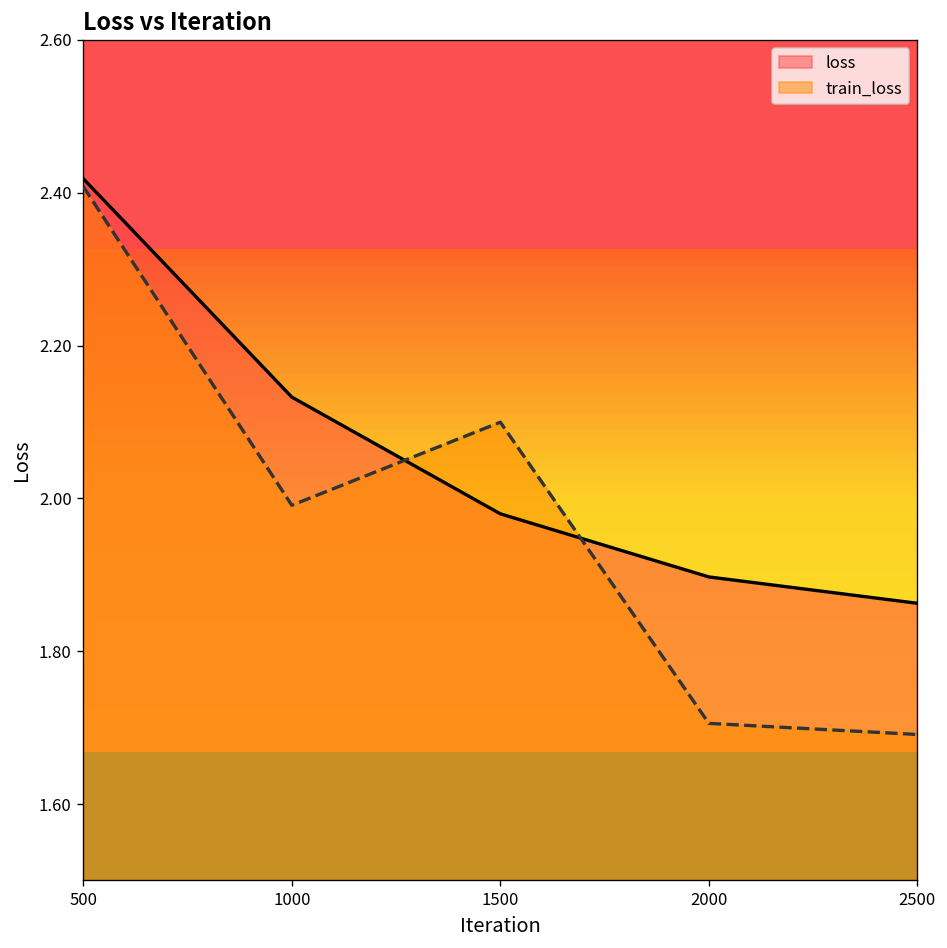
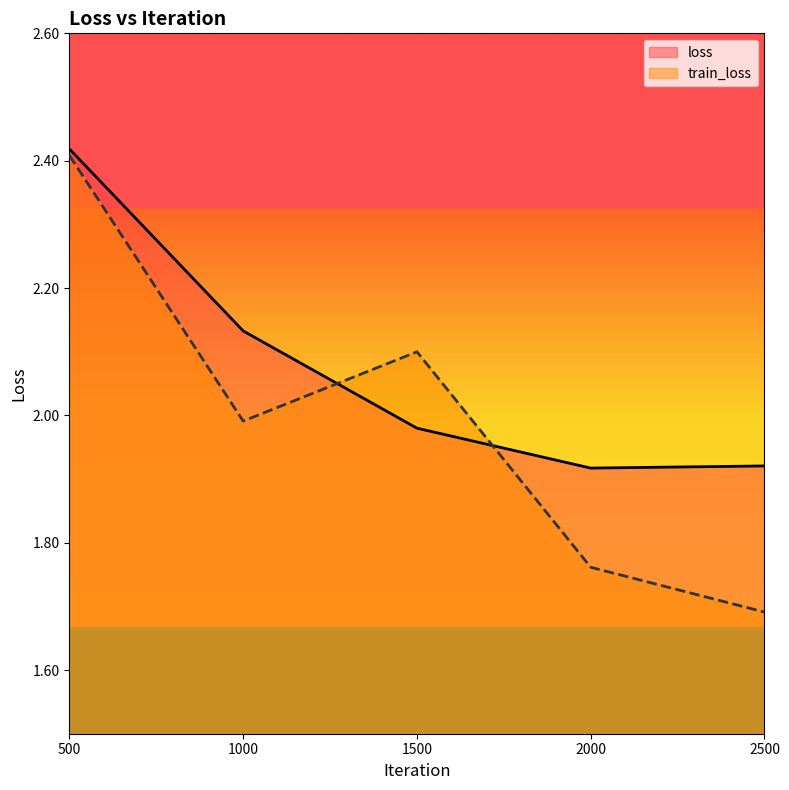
  {
    "loss": {
      "500": 2.42,
      "1000": 2.13,
      "1500": 1.98,
-     "2000": 1.90,
-     "2500": 1.86
+     "2000": 1.92,
+     "2500": 1.92
    },
    "train_loss": {
      "500": 2.41,
      "1000": 1.99,
      "1500": 2.10,
-     "2000": 1.71,
+     "2000": 1.76,
      "2500": 1.69
    }
  }
